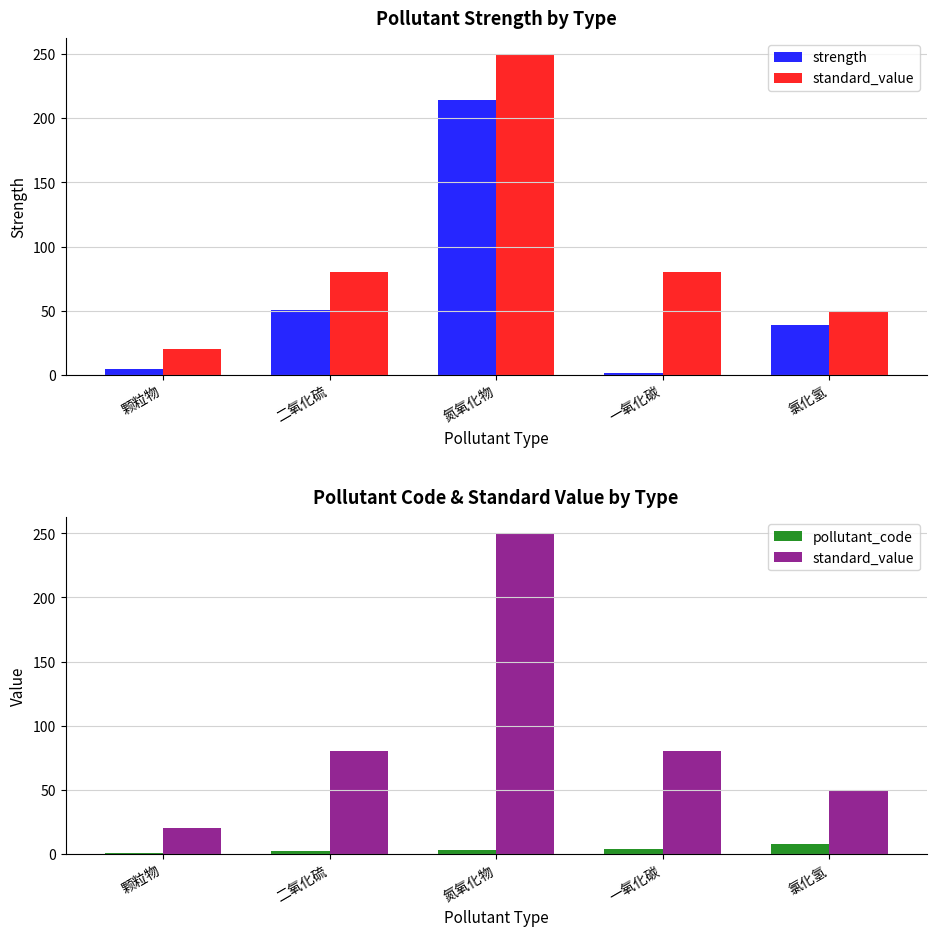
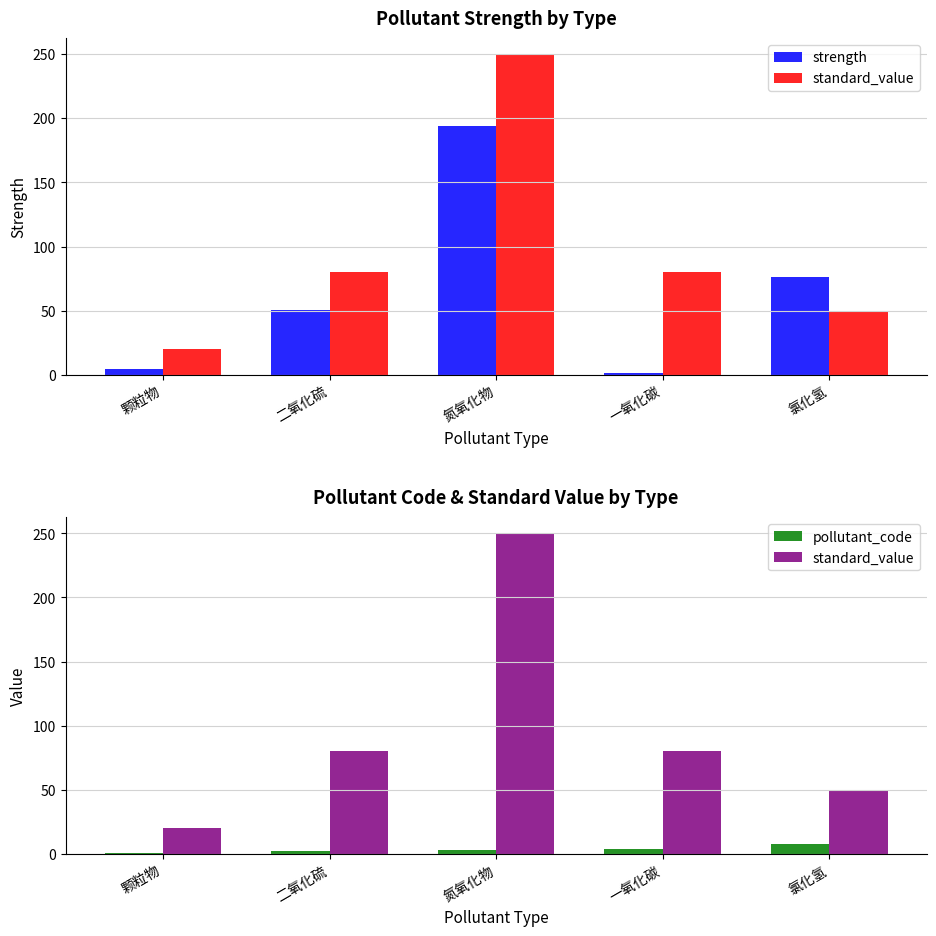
  {
    "Pollutant Strength by Type": {
      "strength": {
        "颗粒物": 4,
        "二氧化硫": 50,
-       "氮氧化物": 214,
-       "氯化氢": 38
+       "氮氧化物": 194,
+       "氯化氢": 76
      }
    },
    "Pollutant Code & Standard Value by Type": {
      "pollutant_code": {
        "二氧化硫": 2,
        "氮氧化物": 3,
        "一氧化碳": 4,
        "氯化氢": 8
      },
      "standard_value": {
        "颗粒物": 20,
        "二氧化硫": 80,
        "氮氧化物": 250,
        "一氧化碳": 80,
        "氯化氢": 50
      }
    }
  }
